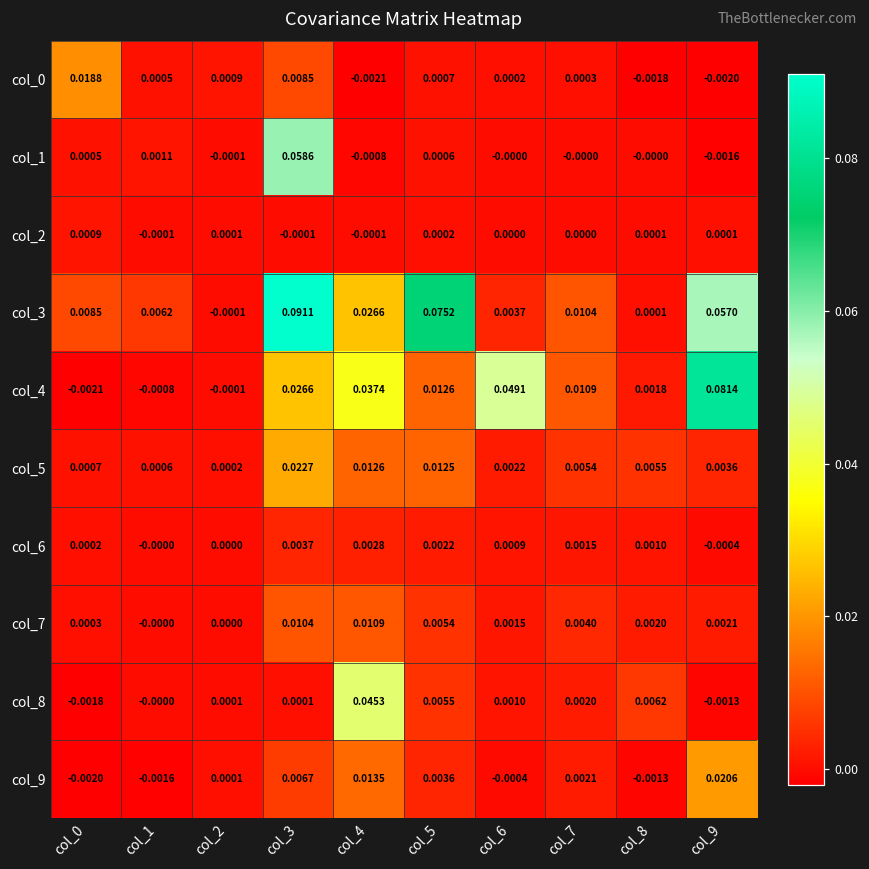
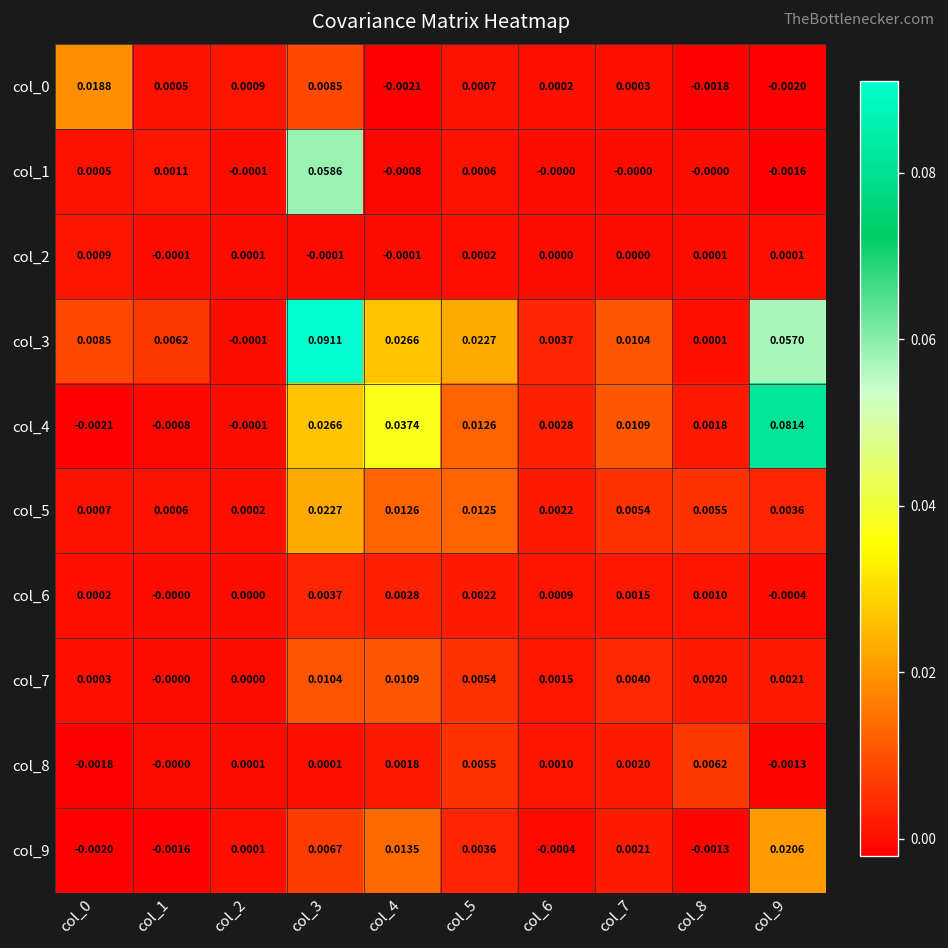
  {
    "col_0": {
      "col_0": 0.0188,
      "col_1": 0.0005,
      "col_2": 0.0009,
      "col_3": 0.0085,
      "col_4": -0.0021,
      "col_5": 0.0007,
      "col_6": 0.0002,
      "col_7": 0.0003,
      "col_8": -0.0018,
      "col_9": -0.0020
    },
    "col_1": {
      "col_0": 0.0005,
      "col_1": 0.0011,
      "col_2": -0.0001,
      "col_3": 0.0586,
      "col_4": -0.0008,
      "col_5": 0.0006,
      "col_6": -0.0000,
      "col_7": -0.0000,
      "col_8": -0.0000,
      "col_9": -0.0016
    },
    "col_2": {
      "col_0": 0.0009,
      "col_1": -0.0001,
      "col_2": 0.0001,
      "col_3": -0.0001,
      "col_4": -0.0001,
      "col_5": 0.0002,
      "col_6": 0.0000,
      "col_7": 0.0000,
      "col_8": 0.0001,
      "col_9": 0.0001
    },
    "col_3": {
      "col_0": 0.0085,
      "col_1": 0.0062,
      "col_2": -0.0001,
      "col_3": 0.0911,
      "col_4": 0.0266,
-     "col_5": 0.0752,
+     "col_5": 0.0227,
      "col_6": 0.0037,
      "col_7": 0.0104,
      "col_8": 0.0001,
      "col_9": 0.0570
    },
    "col_4": {
      "col_0": -0.0021,
      "col_1": -0.0008,
      "col_2": -0.0001,
      "col_3": 0.0266,
      "col_4": 0.0374,
      "col_5": 0.0126,
-     "col_6": 0.0491,
+     "col_6": 0.0028,
      "col_7": 0.0109,
      "col_8": 0.0018,
      "col_9": 0.0814
    },
    "col_5": {
      "col_0": 0.0007,
      "col_1": 0.0006,
      "col_2": 0.0002,
      "col_3": 0.0227,
      "col_4": 0.0126,
      "col_5": 0.0125,
      "col_6": 0.0022,
      "col_7": 0.0054,
      "col_8": 0.0055,
      "col_9": 0.0036
    },
    "col_6": {
      "col_0": 0.0002,
      "col_1": -0.0000,
      "col_2": 0.0000,
      "col_3": 0.0037,
      "col_4": 0.0028,
      "col_5": 0.0022,
      "col_6": 0.0009,
      "col_7": 0.0015,
      "col_8": 0.0010,
      "col_9": -0.0004
    },
    "col_7": {
      "col_0": 0.0003,
      "col_1": -0.0000,
      "col_2": 0.0000,
      "col_3": 0.0104,
      "col_4": 0.0109,
      "col_5": 0.0054,
      "col_6": 0.0015,
      "col_7": 0.0040,
      "col_8": 0.0020,
      "col_9": 0.0021
    },
    "col_8": {
      "col_0": -0.0018,
      "col_1": -0.0000,
      "col_2": 0.0001,
      "col_3": 0.0001,
-     "col_4": 0.0453,
+     "col_4": 0.0018,
      "col_5": 0.0055,
      "col_6": 0.0010,
      "col_7": 0.0020,
      "col_8": 0.0062,
      "col_9": -0.0013
    },
    "col_9": {
      "col_0": -0.0020,
      "col_1": -0.0016,
      "col_2": 0.0001,
      "col_3": 0.0067,
      "col_4": 0.0135,
      "col_5": 0.0036,
      "col_6": -0.0004,
      "col_7": 0.0021,
      "col_8": -0.0013,
      "col_9": 0.0206
    }
  }
